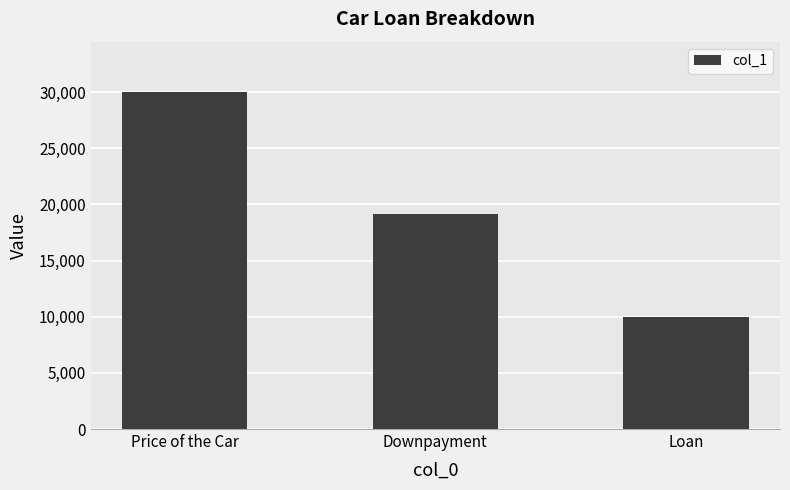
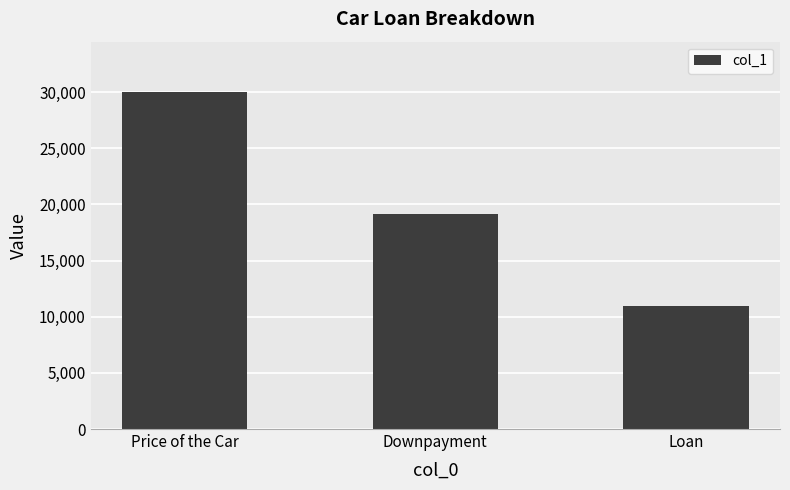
  {
    "Price of the Car": "30,000",
    "Downpayment": "19,200",
-   "Loan": "10,000"
+   "Loan": "10,900"
  }
